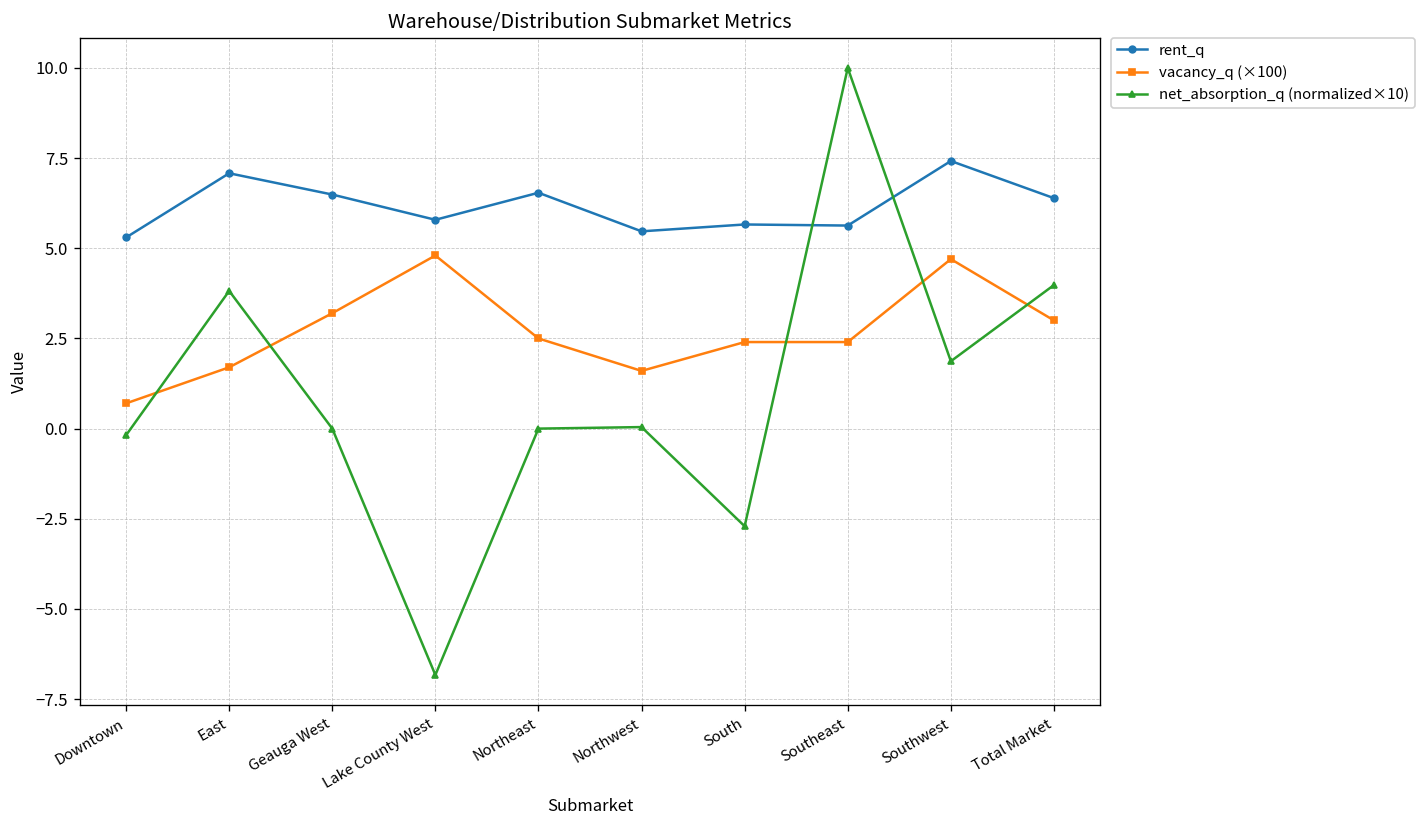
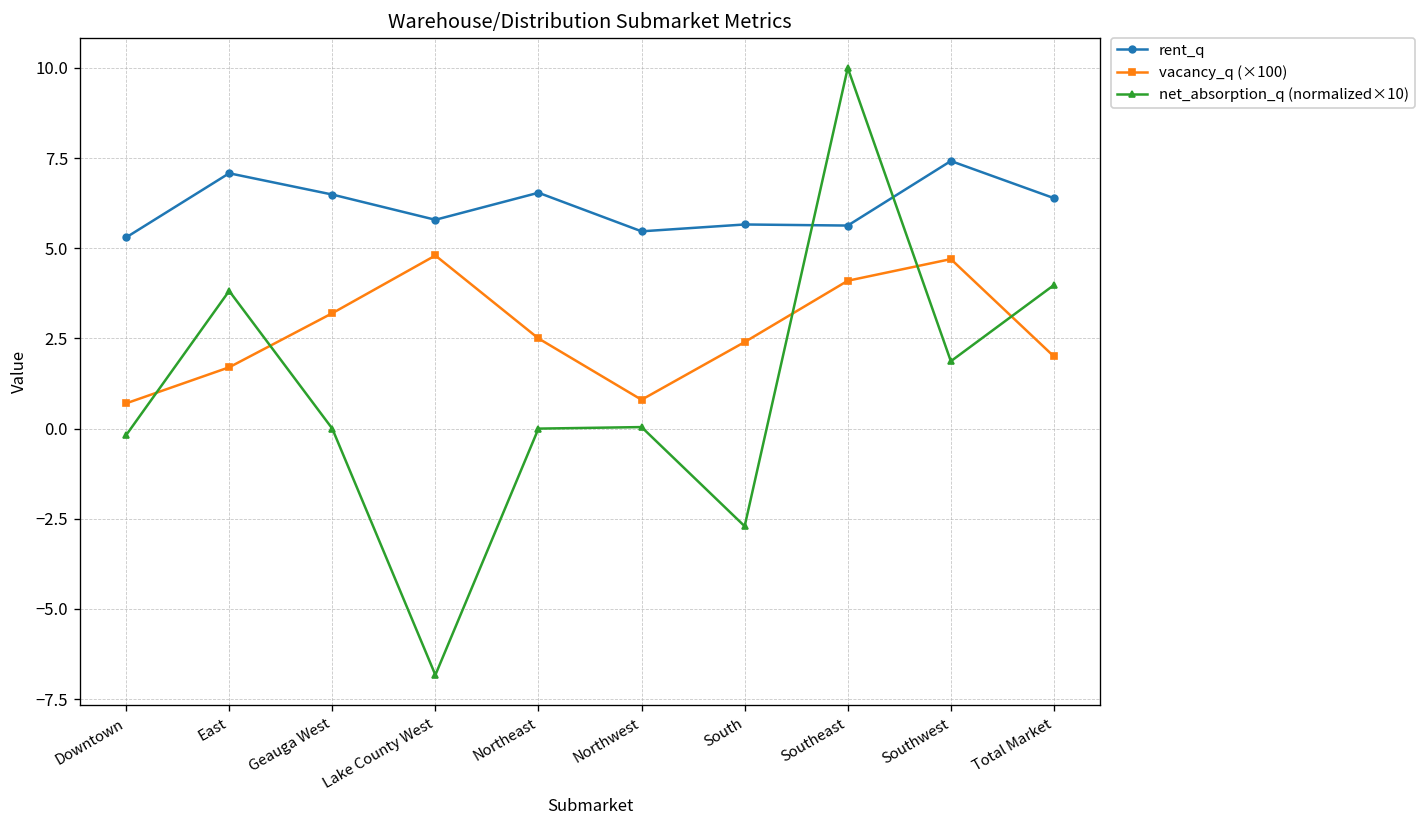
  {
    "rent_q": {
      "Downtown": 5.3,
      "East": 7.1,
      "Geauga West": 6.5,
      "Lake County West": 5.8,
      "Northeast": 6.5,
      "Northwest": 5.5,
      "South": 5.7,
      "Southeast": 5.6,
      "Southwest": 7.4,
      "Total Market": 6.4
    },
    "vacancy_q (×100)": {
      "Downtown": 0.7,
      "East": 1.7,
      "Geauga West": 3.2,
      "Lake County West": 4.8,
      "Northeast": 2.5,
-     "Northwest": 1.6,
+     "Northwest": 0.8,
      "South": 2.4,
-     "Southeast": 2.4,
+     "Southeast": 4.1,
      "Southwest": 4.7,
-     "Total Market": 3.0
+     "Total Market": 2.0
    },
    "net_absorption_q (normalized×10)": {
      "Downtown": -0.2,
      "East": 3.8,
      "Geauga West": 0.0,
      "Lake County West": -6.8,
      "Northeast": 0.0,
      "Northwest": 0.0,
      "South": -2.7,
      "Southeast": 10.0,
      "Southwest": 1.9,
      "Total Market": 4.0
    }
  }
